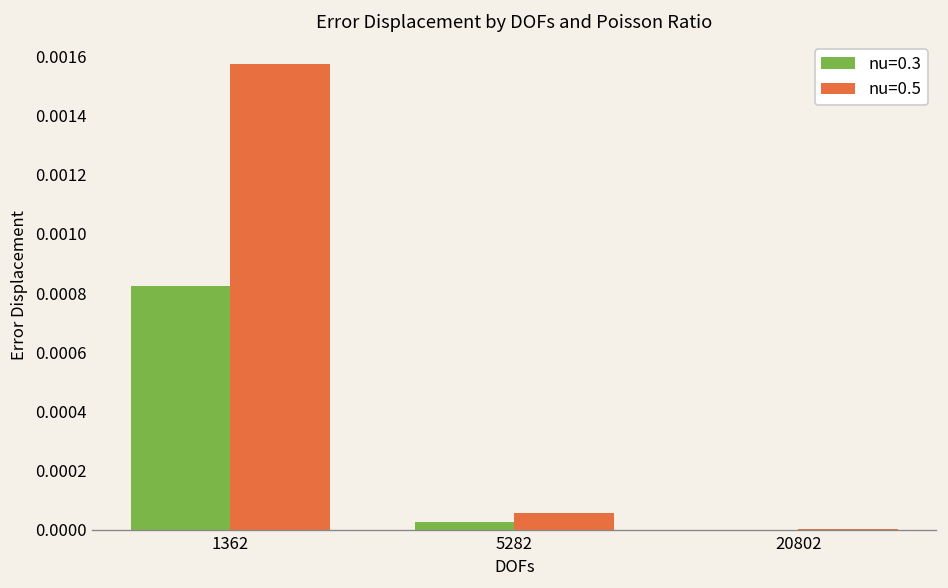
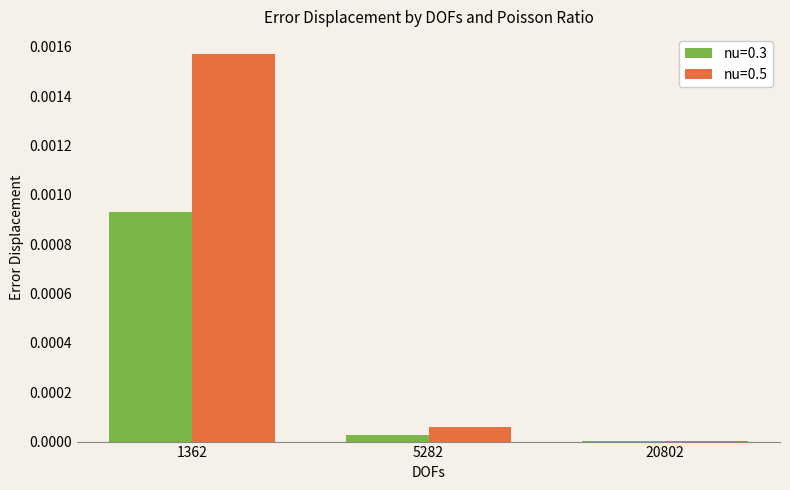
  {
    "nu=0.3": {
-     "1362": 0.00082,
+     "1362": 0.00093,
      "5282": 0.00003
    },
    "nu=0.5": {
      "1362": 0.00157,
      "5282": 0.00006
    }
  }
